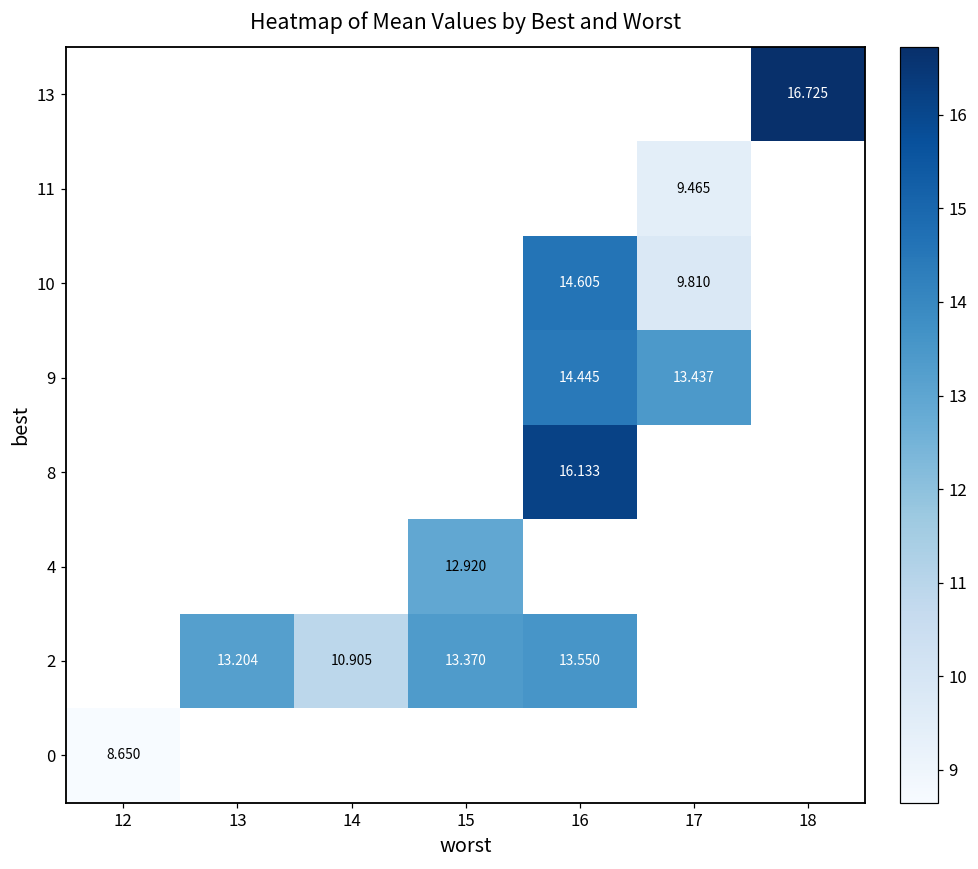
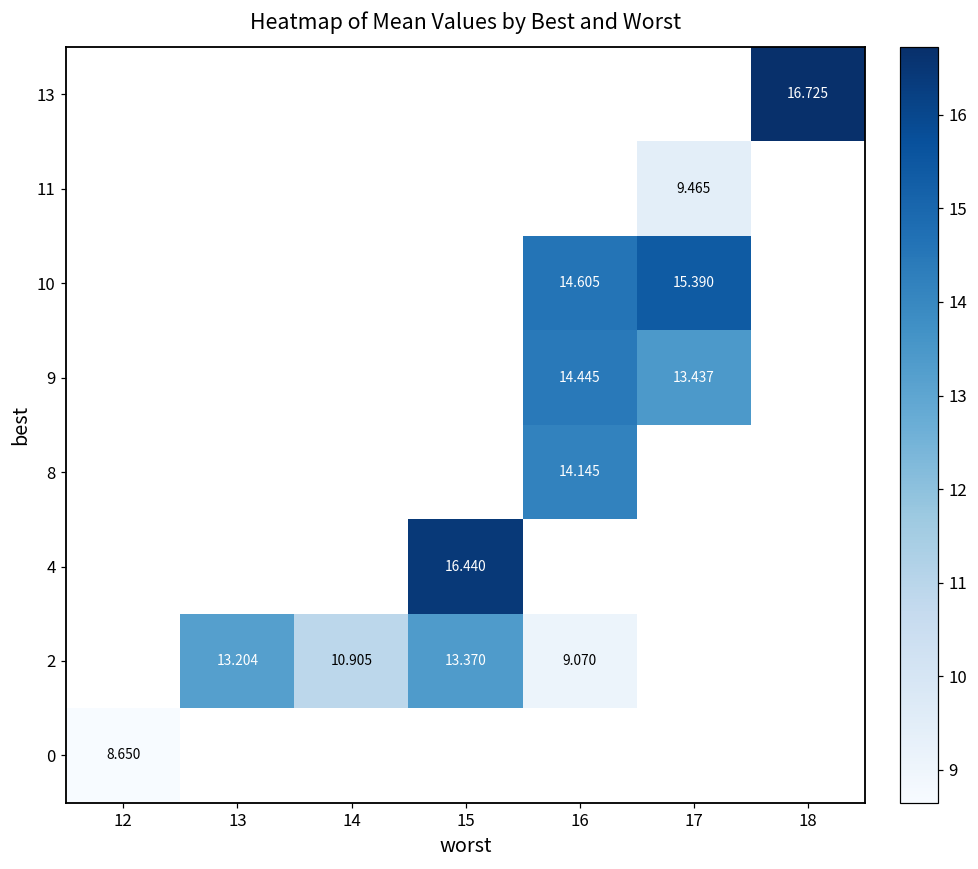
  {
    "13": {
      "18": 16.725
    },
    "11": {
      "17": 9.465
    },
    "10": {
      "16": 14.605,
-     "17": 9.810
+     "17": 15.390
    },
    "9": {
      "16": 14.445,
      "17": 13.437
    },
    "8": {
-     "16": 16.133
+     "16": 14.145
    },
    "4": {
-     "15": 12.920
+     "15": 16.440
    },
    "2": {
      "13": 13.204,
      "14": 10.905,
      "15": 13.370,
-     "16": 13.550
+     "16": 9.070
    },
    "0": {
      "12": 8.650
    }
  }
